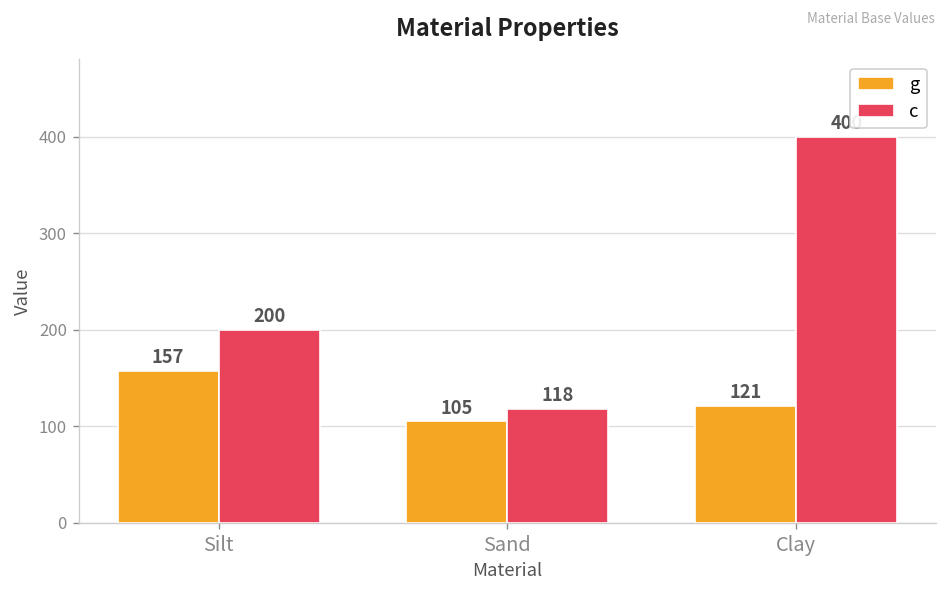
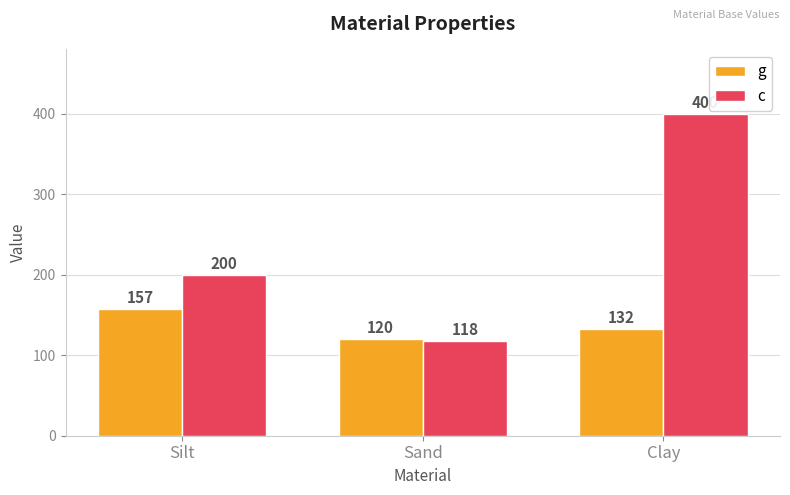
  {
    "g": {
      "Silt": 157,
-     "Sand": 105,
-     "Clay": 121
+     "Sand": 120,
+     "Clay": 132
    },
    "c": {
      "Silt": 200,
      "Sand": 118
    }
  }
